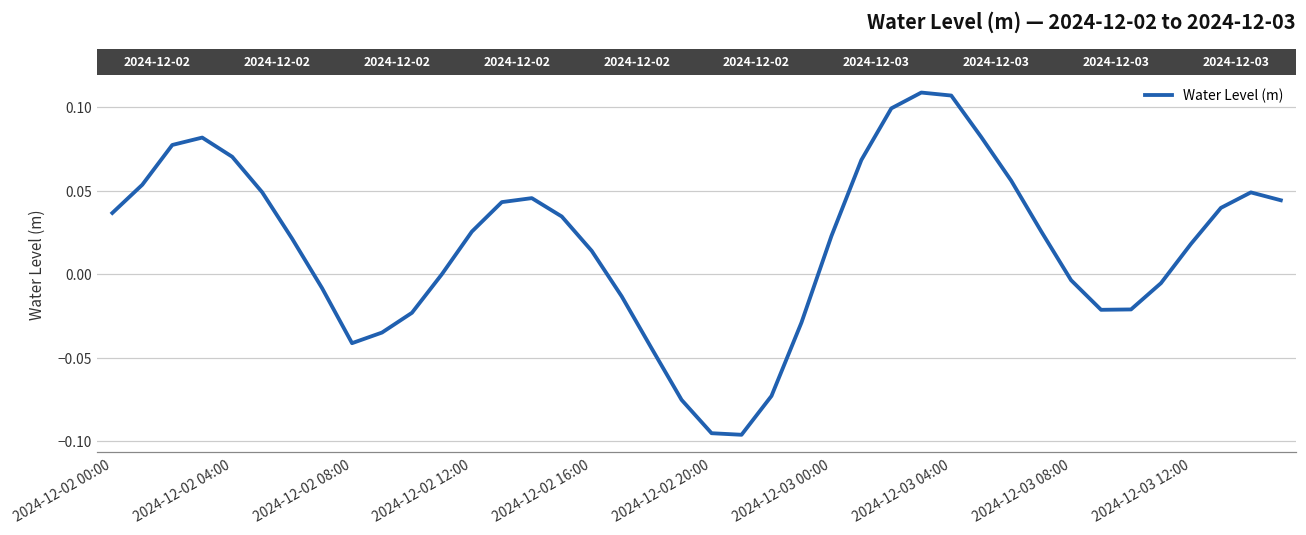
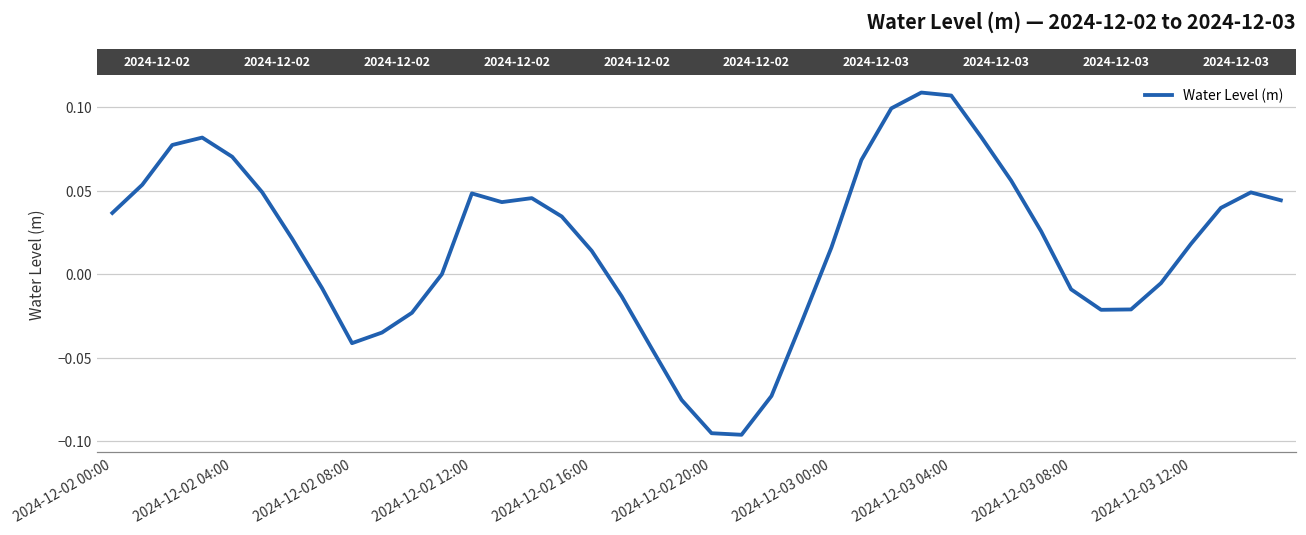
  {
    "2024-12-02 00:00": 0.037,
    "2024-12-02 04:00": 0.070,
    "2024-12-02 08:00": -0.041,
-   "2024-12-02 12:00": 0.025,
+   "2024-12-02 12:00": 0.048,
    "2024-12-02 16:00": 0.014,
    "2024-12-02 20:00": -0.095,
-   "2024-12-03 00:00": 0.023,
+   "2024-12-03 00:00": 0.016,
    "2024-12-03 04:00": 0.107,
-   "2024-12-03 08:00": -0.004,
+   "2024-12-03 08:00": -0.009,
    "2024-12-03 12:00": 0.018
  }
